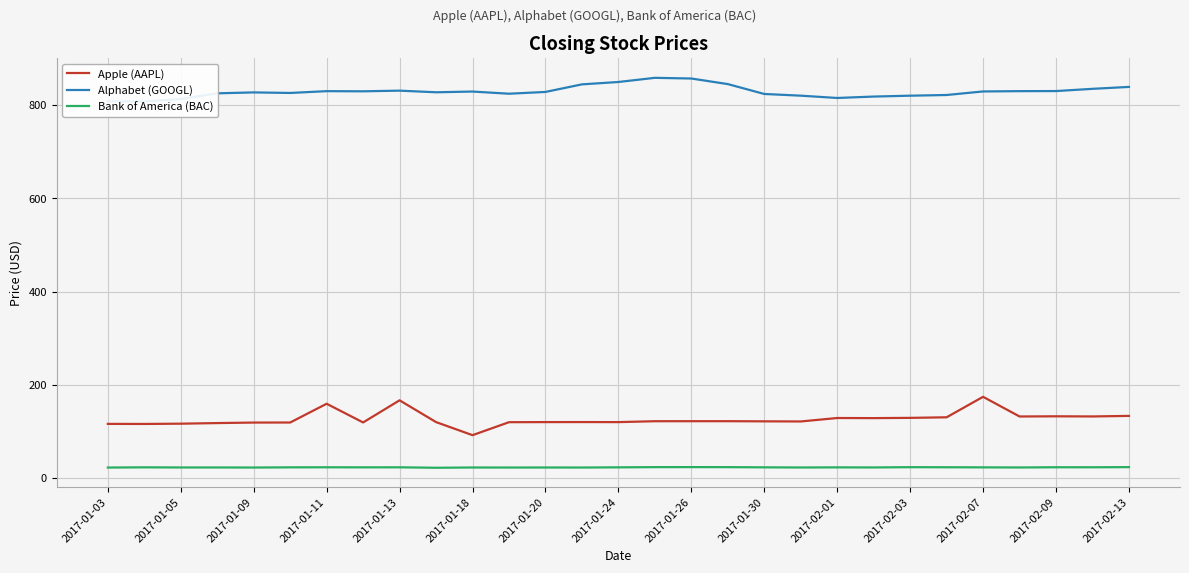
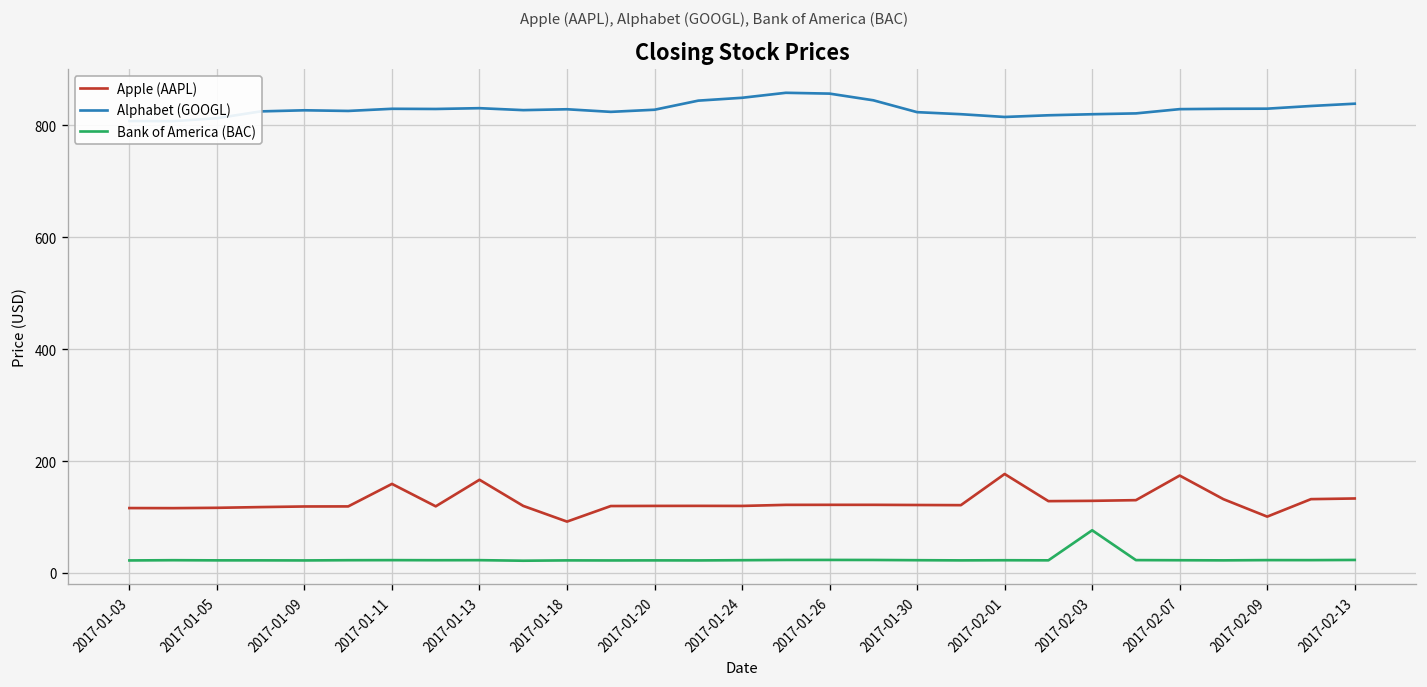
  {
    "Apple (AAPL)": {
      "2017-01-03": 120,
      "2017-01-05": 120,
      "2017-01-09": 120,
      "2017-01-11": 160,
      "2017-01-13": 170,
      "2017-01-18": 90,
      "2017-01-20": 120,
      "2017-01-24": 120,
      "2017-01-26": 120,
      "2017-01-30": 120,
-     "2017-02-01": 130,
+     "2017-02-01": 180,
      "2017-02-03": 130,
      "2017-02-07": 170,
-     "2017-02-09": 130,
+     "2017-02-09": 100,
      "2017-02-13": 130
    },
    "Alphabet (GOOGL)": {
      "2017-01-09": 830,
      "2017-01-11": 830,
      "2017-01-13": 830,
      "2017-01-18": 830,
      "2017-01-20": 830,
      "2017-01-24": 850,
      "2017-01-26": 860,
      "2017-01-30": 820,
      "2017-02-01": 820,
      "2017-02-03": 820,
      "2017-02-07": 830,
      "2017-02-09": 830,
      "2017-02-13": 840
    },
    "Bank of America (BAC)": {
      "2017-01-03": 20,
      "2017-01-05": 20,
      "2017-01-09": 20,
      "2017-01-11": 20,
      "2017-01-13": 20,
      "2017-01-18": 20,
      "2017-01-20": 20,
      "2017-01-24": 20,
      "2017-01-26": 20,
      "2017-01-30": 20,
      "2017-02-01": 20,
-     "2017-02-03": 20,
+     "2017-02-03": 80,
      "2017-02-07": 20,
      "2017-02-09": 20,
      "2017-02-13": 20
    }
  }
